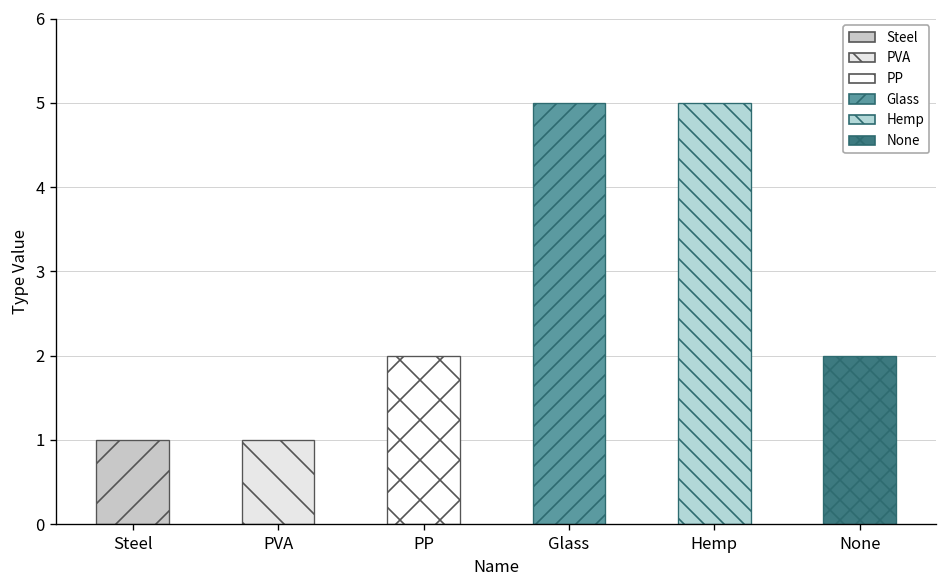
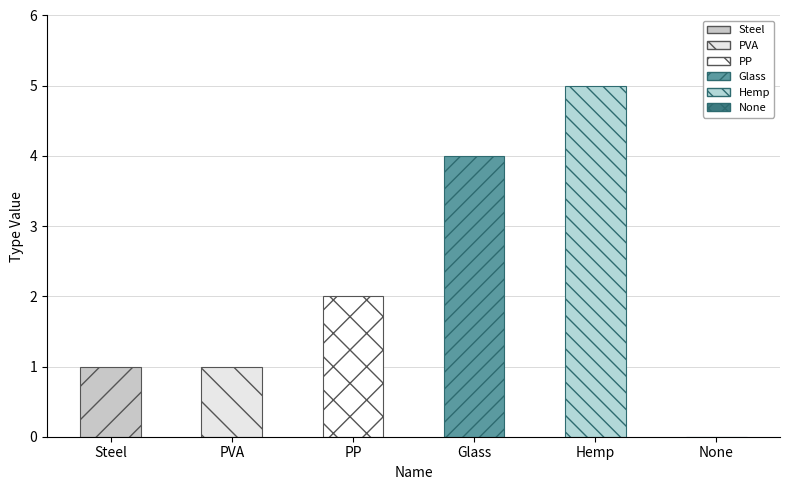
  {
    "Steel": 1,
    "PVA": 1,
    "PP": 2,
-   "Glass": 5,
+   "Glass": 4,
    "Hemp": 5,
-   "None": 2
+   "None": 0
  }
